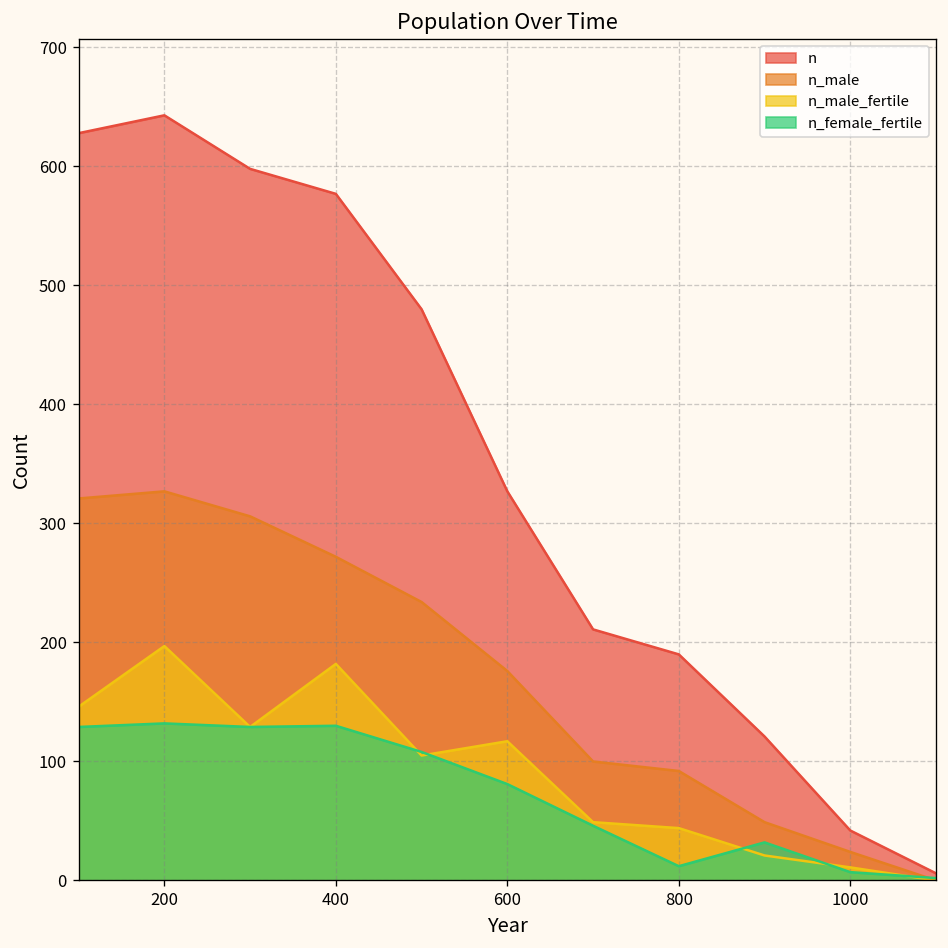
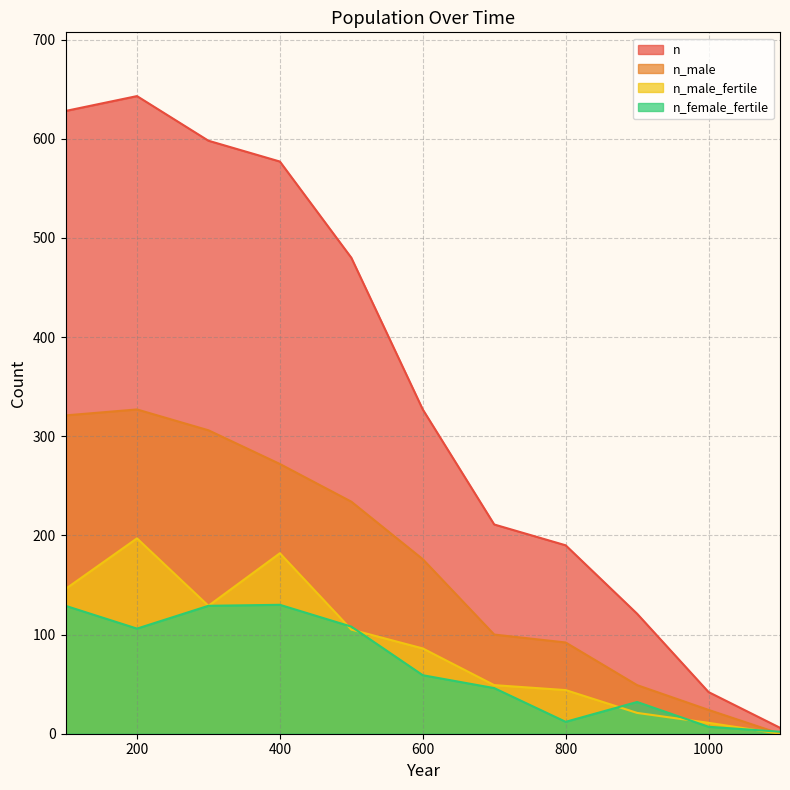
  {
    "n_male_fertile": {
      "200": 200,
      "400": 180,
-     "600": 120,
+     "600": 90,
      "800": 40,
      "1000": 10
    },
    "n_female_fertile": {
-     "200": 130,
+     "200": 110,
      "400": 130,
-     "600": 80,
+     "600": 60,
      "800": 10,
      "1000": 10
    }
  }
